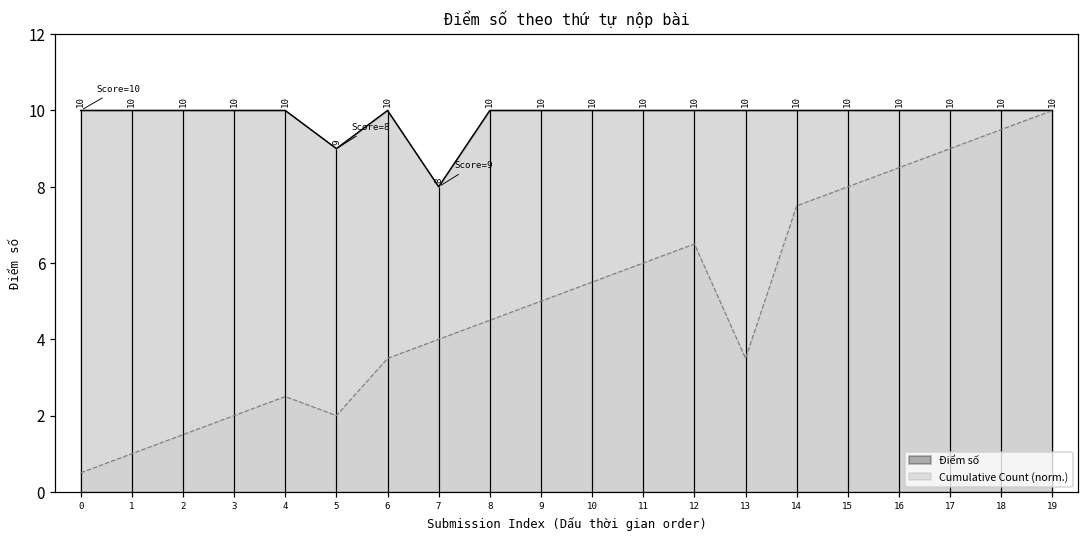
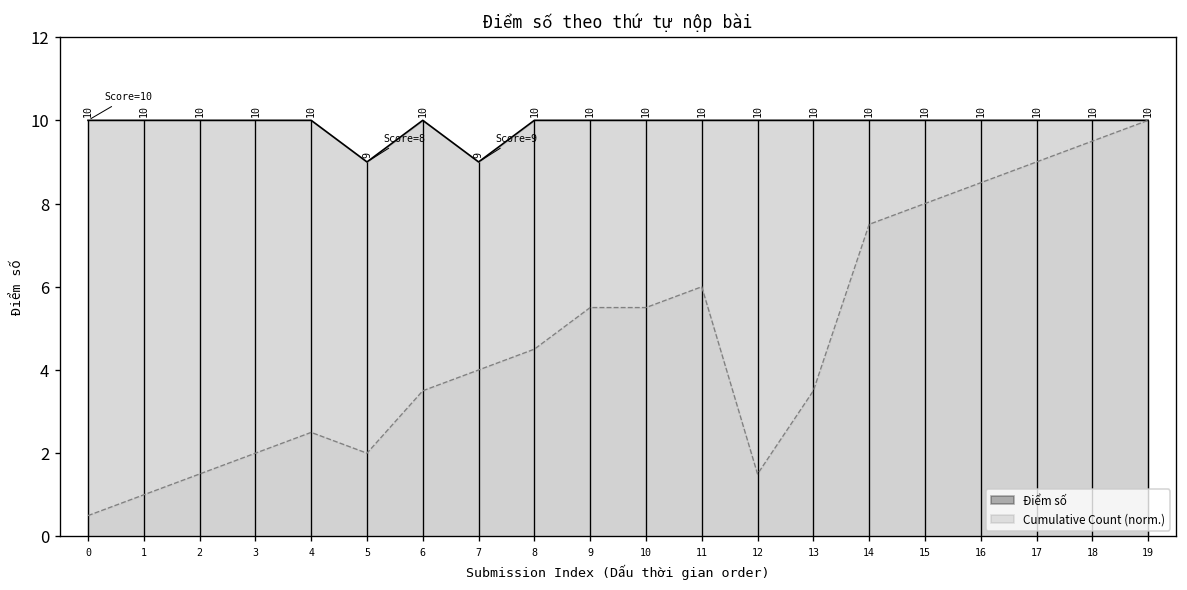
  {
    "Điểm số": {
      "1": 10,
      "2": 10,
      "3": 10,
      "4": 10,
      "6": 10,
-     "7": 8,
+     "7": 9,
      "8": 10,
      "9": 10,
      "10": 10,
      "11": 10,
      "12": 10,
      "13": 10,
      "14": 10,
      "15": 10,
      "16": 10,
      "17": 10,
      "18": 10
    },
    "Cumulative Count (norm.)": {
      "0": 0.5,
      "1": 1.0,
      "2": 1.5,
      "3": 2.0,
      "4": 2.5,
      "5": 2.0,
      "6": 3.5,
      "7": 4.0,
      "8": 4.5,
-     "9": 5.0,
+     "9": 5.5,
      "10": 5.5,
      "11": 6.0,
-     "12": 6.5,
+     "12": 1.5,
      "13": 3.5,
      "14": 7.5,
      "15": 8.0,
      "16": 8.5,
      "17": 9.0
    }
  }
